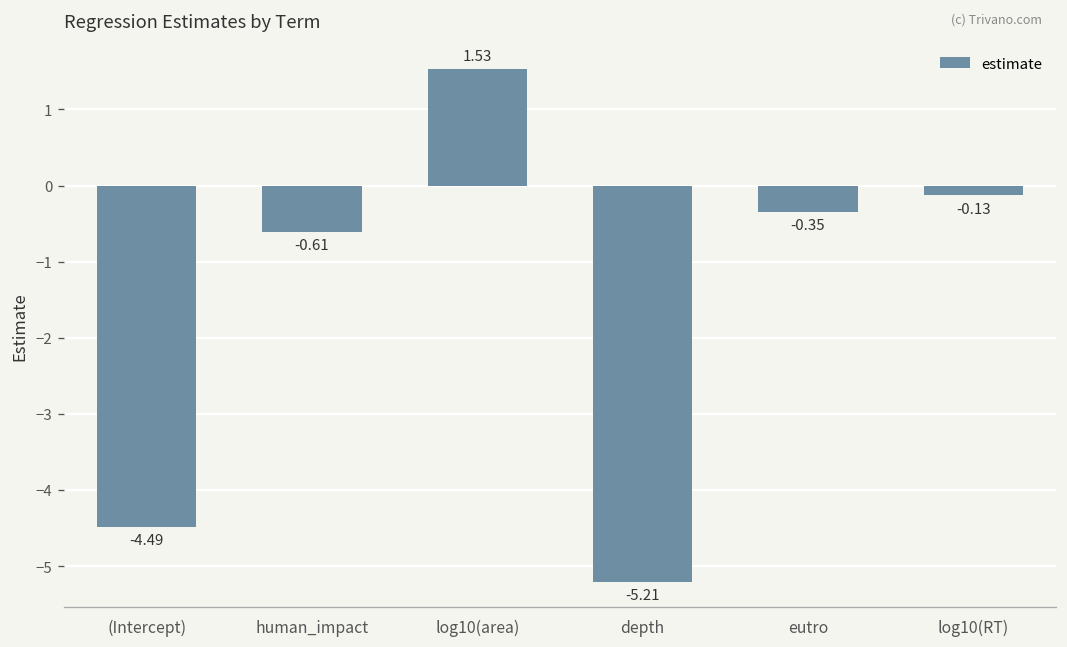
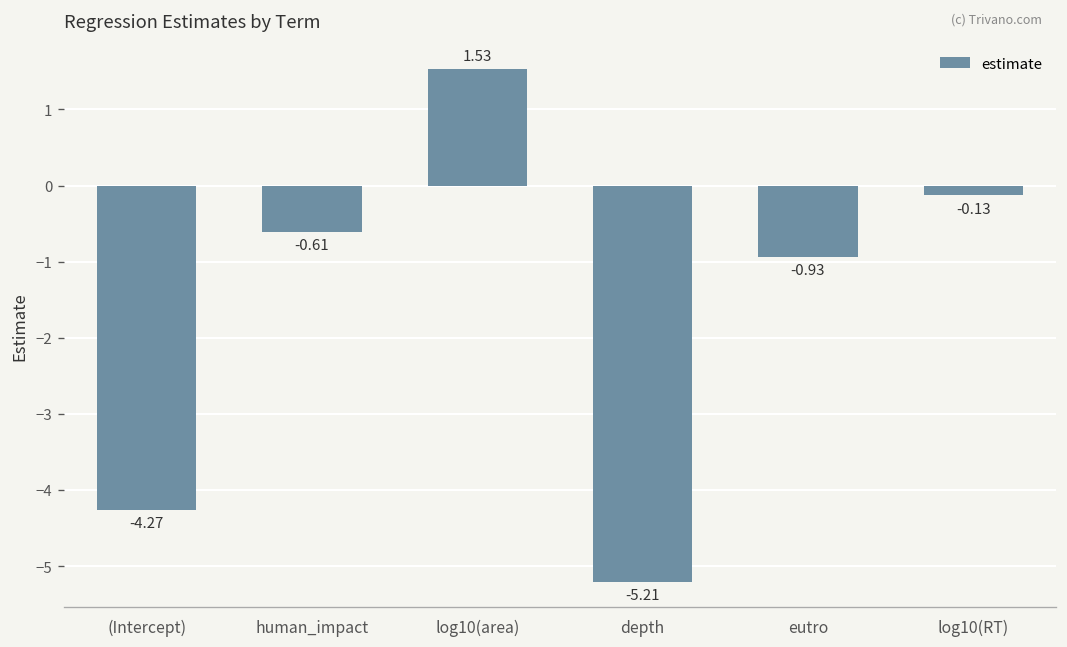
  {
-   "(Intercept)": -4.49,
+   "(Intercept)": -4.27,
    "human_impact": -0.61,
    "log10(area)": 1.53,
    "depth": -5.21,
-   "eutro": -0.35,
+   "eutro": -0.93,
    "log10(RT)": -0.13
  }
